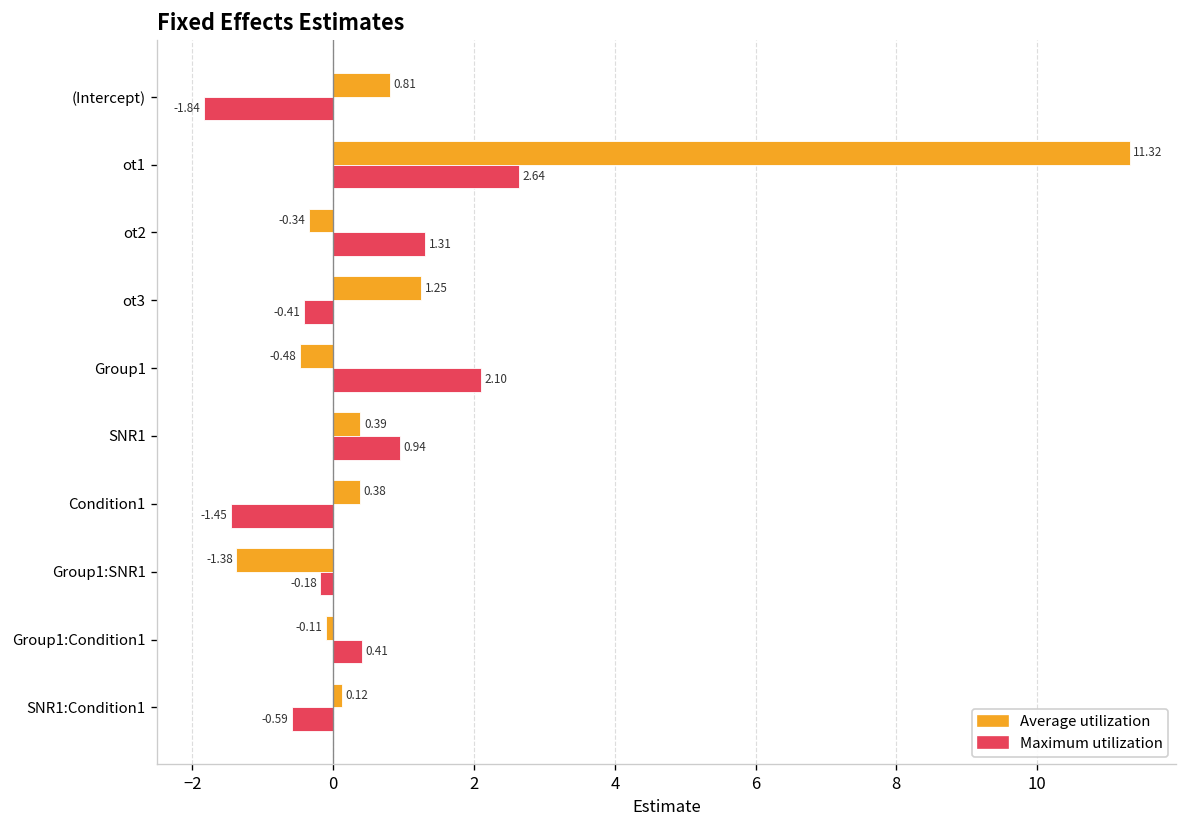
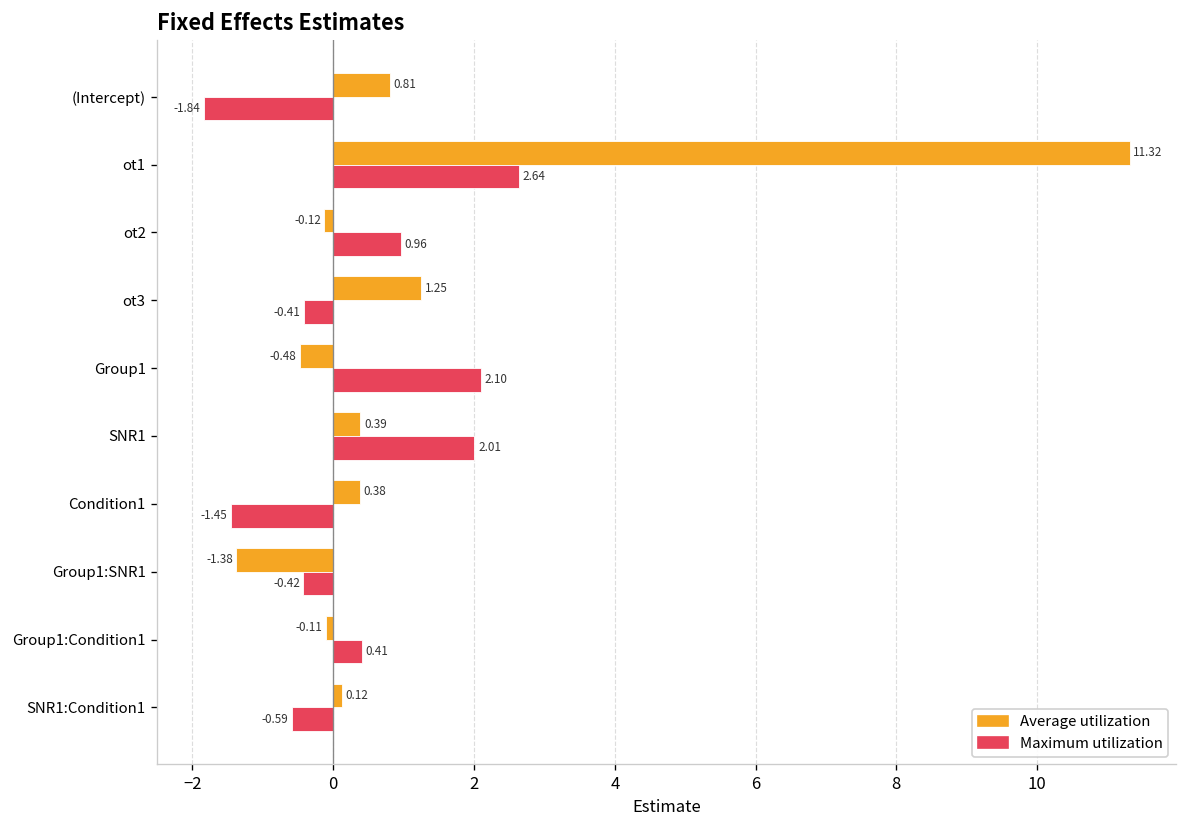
  {
    "Average utilization": {
      "(Intercept)": 0.81,
      "ot1": 11.32,
-     "ot2": -0.34,
+     "ot2": -0.12,
      "ot3": 1.25,
      "Group1": -0.48,
      "SNR1": 0.39,
      "Condition1": 0.38,
      "Group1:SNR1": -1.38,
      "Group1:Condition1": -0.11,
      "SNR1:Condition1": 0.12
    },
    "Maximum utilization": {
      "(Intercept)": -1.84,
      "ot1": 2.64,
-     "ot2": 1.31,
+     "ot2": 0.96,
      "ot3": -0.41,
      "Group1": 2.10,
-     "SNR1": 0.94,
+     "SNR1": 2.01,
      "Condition1": -1.45,
-     "Group1:SNR1": -0.18,
+     "Group1:SNR1": -0.42,
      "Group1:Condition1": 0.41,
      "SNR1:Condition1": -0.59
    }
  }
